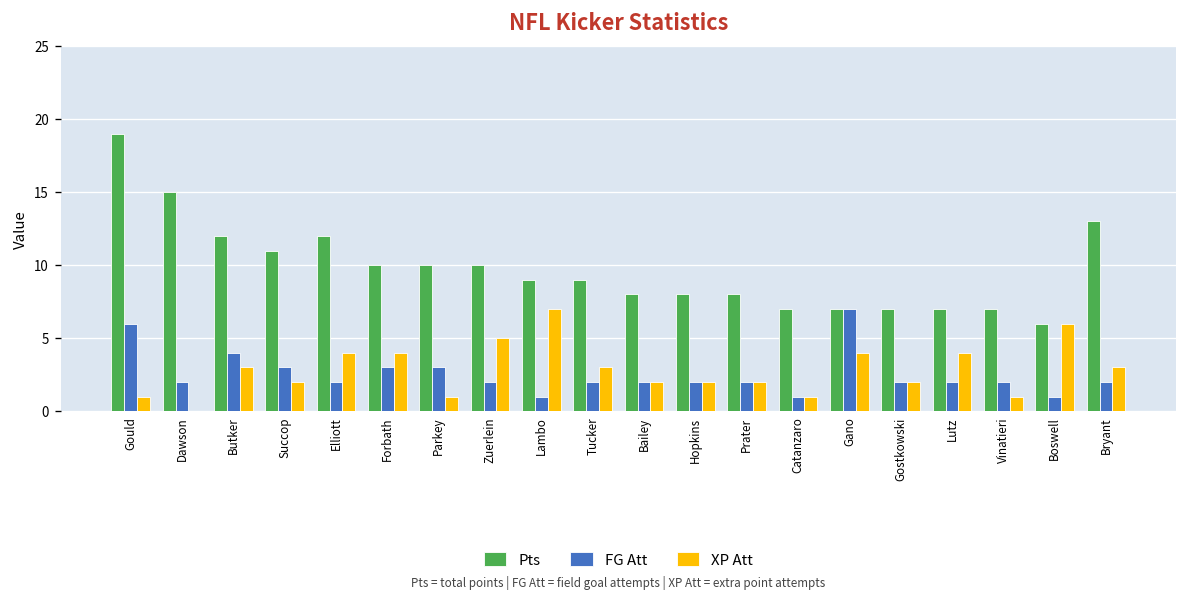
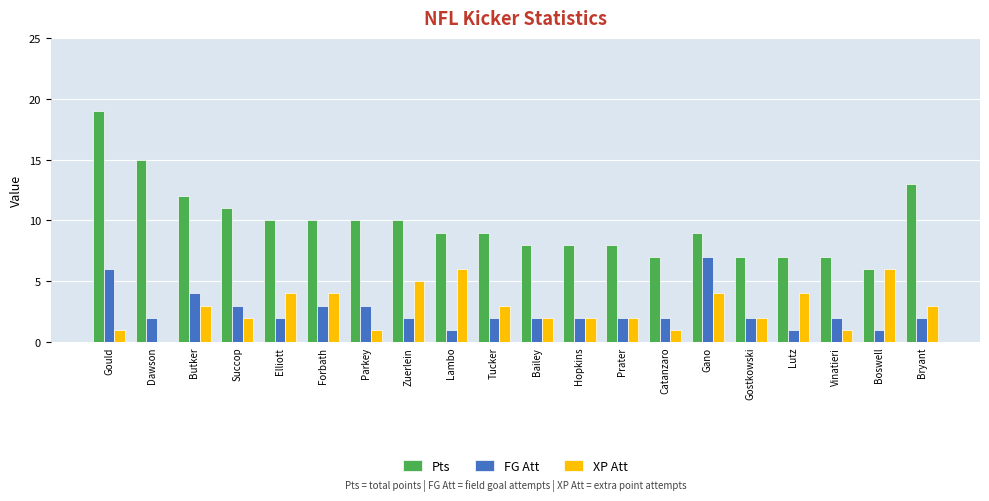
  {
    "Pts": {
      "Gould": 19,
      "Dawson": 15,
      "Butker": 12,
      "Succop": 11,
-     "Elliott": 12,
+     "Elliott": 10,
      "Forbath": 10,
      "Parkey": 10,
      "Zuerlein": 10,
      "Lambo": 9,
      "Tucker": 9,
      "Bailey": 8,
      "Hopkins": 8,
      "Prater": 8,
      "Catanzaro": 7,
-     "Gano": 7,
+     "Gano": 9,
      "Gostkowski": 7,
      "Lutz": 7,
      "Vinatieri": 7,
      "Boswell": 6,
      "Bryant": 13
    },
    "FG Att": {
      "Gould": 6,
      "Dawson": 2,
      "Butker": 4,
      "Succop": 3,
      "Elliott": 2,
      "Forbath": 3,
      "Parkey": 3,
      "Zuerlein": 2,
      "Lambo": 1,
      "Tucker": 2,
      "Bailey": 2,
      "Hopkins": 2,
      "Prater": 2,
-     "Catanzaro": 1,
+     "Catanzaro": 2,
      "Gano": 7,
      "Gostkowski": 2,
-     "Lutz": 2,
+     "Lutz": 1,
      "Vinatieri": 2,
      "Boswell": 1,
      "Bryant": 2
    },
    "XP Att": {
      "Gould": 1,
      "Dawson": 0,
      "Butker": 3,
      "Succop": 2,
      "Elliott": 4,
      "Forbath": 4,
      "Parkey": 1,
      "Zuerlein": 5,
-     "Lambo": 7,
+     "Lambo": 6,
      "Tucker": 3,
      "Bailey": 2,
      "Hopkins": 2,
      "Prater": 2,
      "Catanzaro": 1,
      "Gano": 4,
      "Gostkowski": 2,
      "Lutz": 4,
      "Vinatieri": 1,
      "Boswell": 6,
      "Bryant": 3
    }
  }
